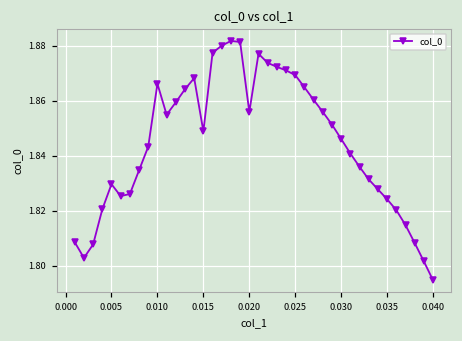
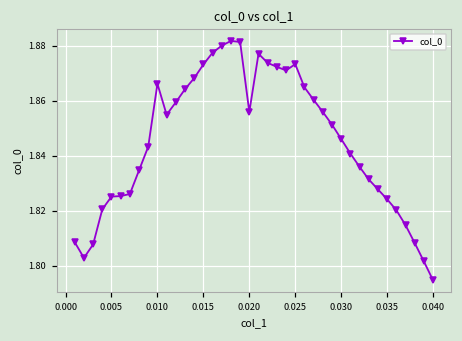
  {
-   "0.005": 1.830,
+   "0.005": 1.825,
    "0.010": 1.866,
-   "0.015": 1.849,
+   "0.015": 1.873,
    "0.020": 1.856,
-   "0.025": 1.869,
+   "0.025": 1.873,
    "0.030": 1.846,
    "0.035": 1.824,
    "0.040": 1.795
  }
